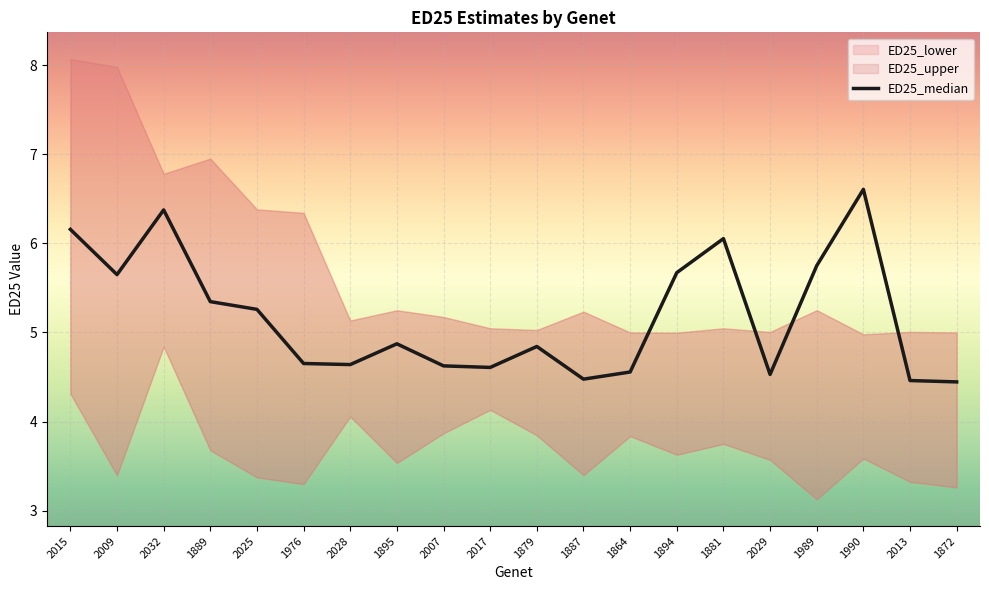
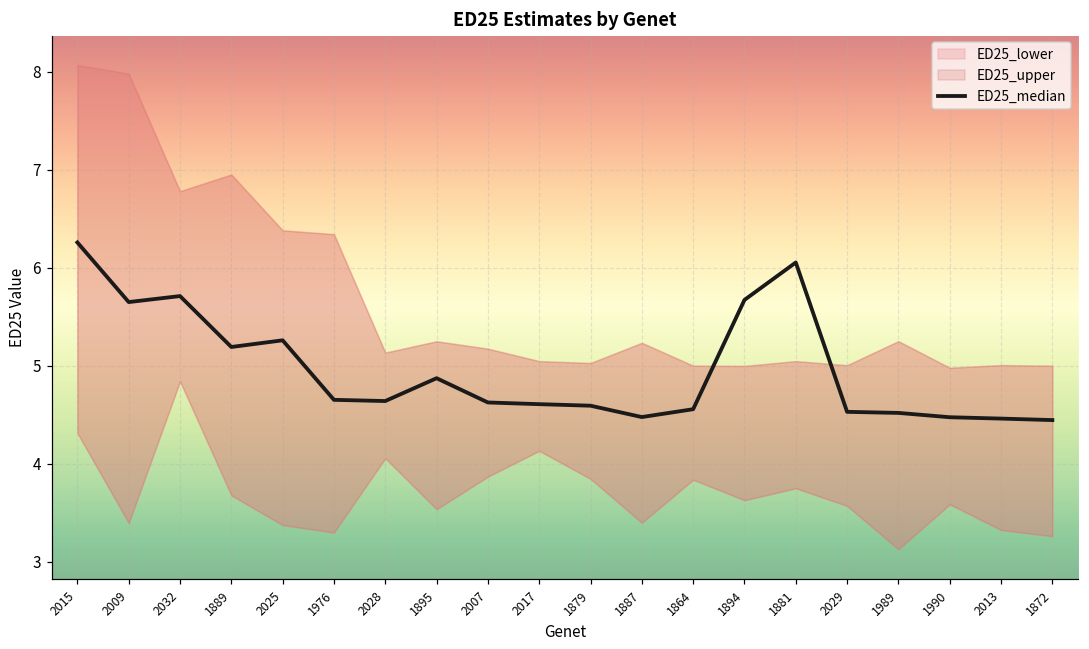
  {
    "ED25_median": {
-     "2015": 6.2,
+     "2015": 6.3,
      "2009": 5.7,
-     "2032": 6.4,
-     "1889": 5.3,
+     "2032": 5.7,
+     "1889": 5.2,
      "2025": 5.3,
      "1976": 4.7,
      "2028": 4.6,
      "1895": 4.9,
      "2007": 4.6,
      "2017": 4.6,
-     "1879": 4.8,
+     "1879": 4.6,
      "1887": 4.5,
      "1864": 4.6,
      "1894": 5.7,
      "1881": 6.1,
      "2029": 4.5,
-     "1989": 5.8,
-     "1990": 6.6,
+     "1989": 4.5,
+     "1990": 4.5,
      "2013": 4.5,
      "1872": 4.4
    }
  }
